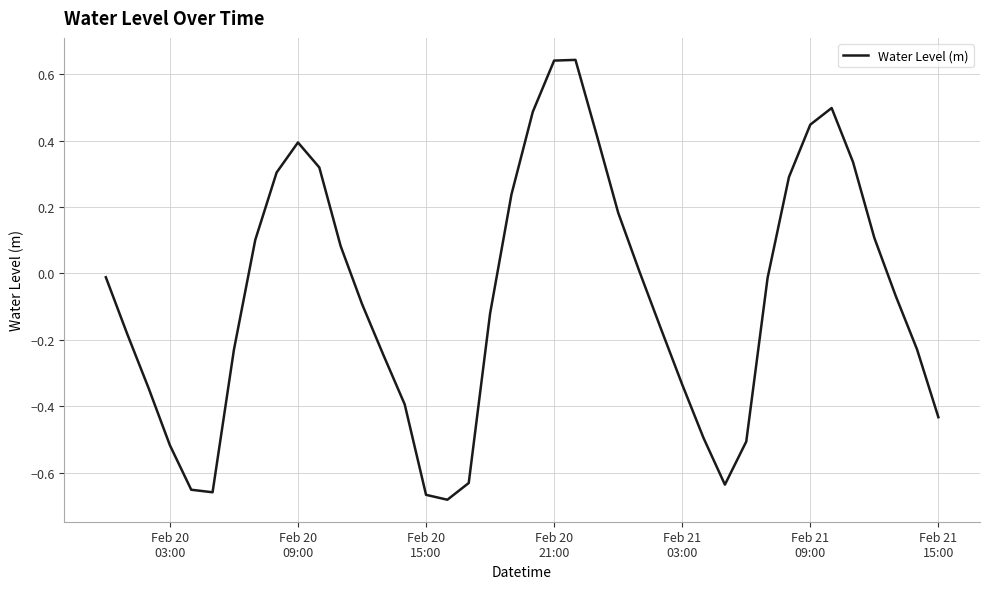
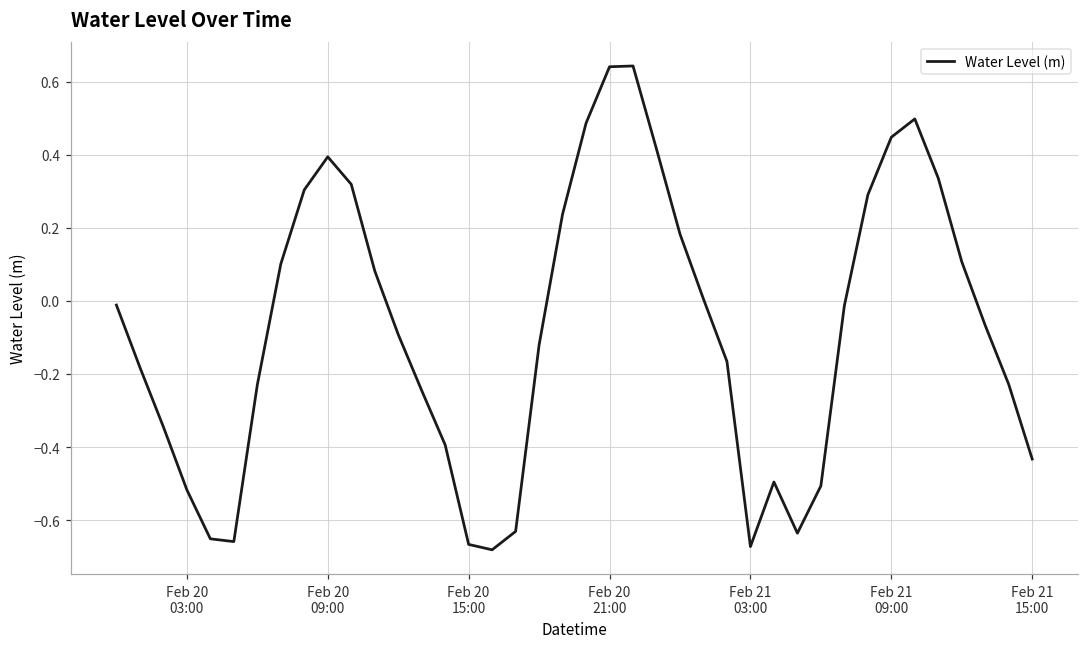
  {
    "Feb 20 03:00": -0.52,
    "Feb 20 09:00": 0.39,
    "Feb 20 15:00": -0.67,
    "Feb 20 21:00": 0.64,
-   "Feb 21 03:00": -0.33,
+   "Feb 21 03:00": -0.67,
    "Feb 21 09:00": 0.45,
    "Feb 21 15:00": -0.43
  }
